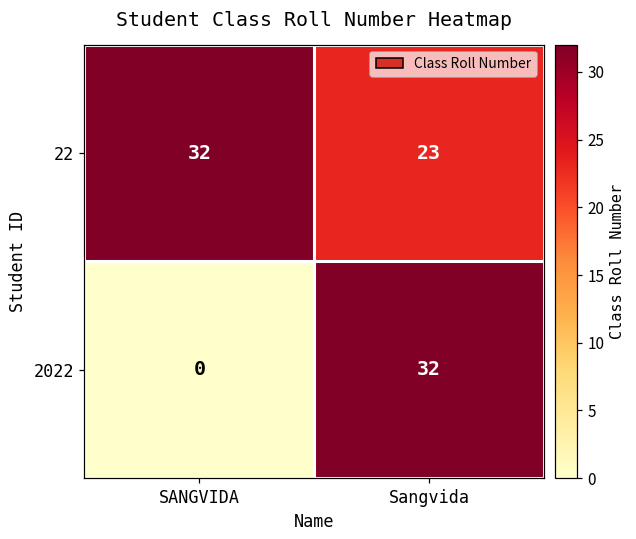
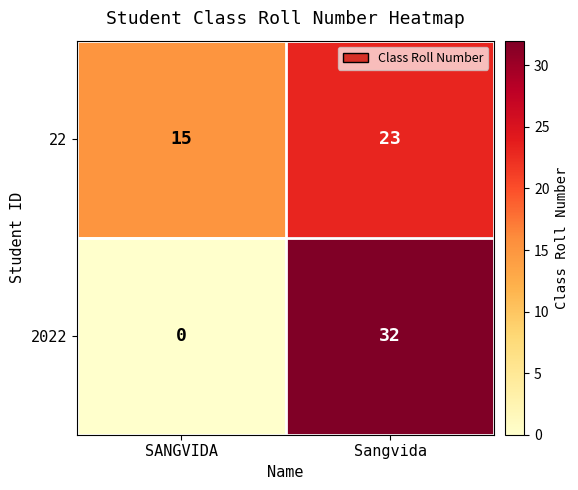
  {
    "22": {
-     "SANGVIDA": 32,
+     "SANGVIDA": 15,
      "Sangvida": 23
    },
    "2022": {
      "SANGVIDA": 0,
      "Sangvida": 32
    }
  }
